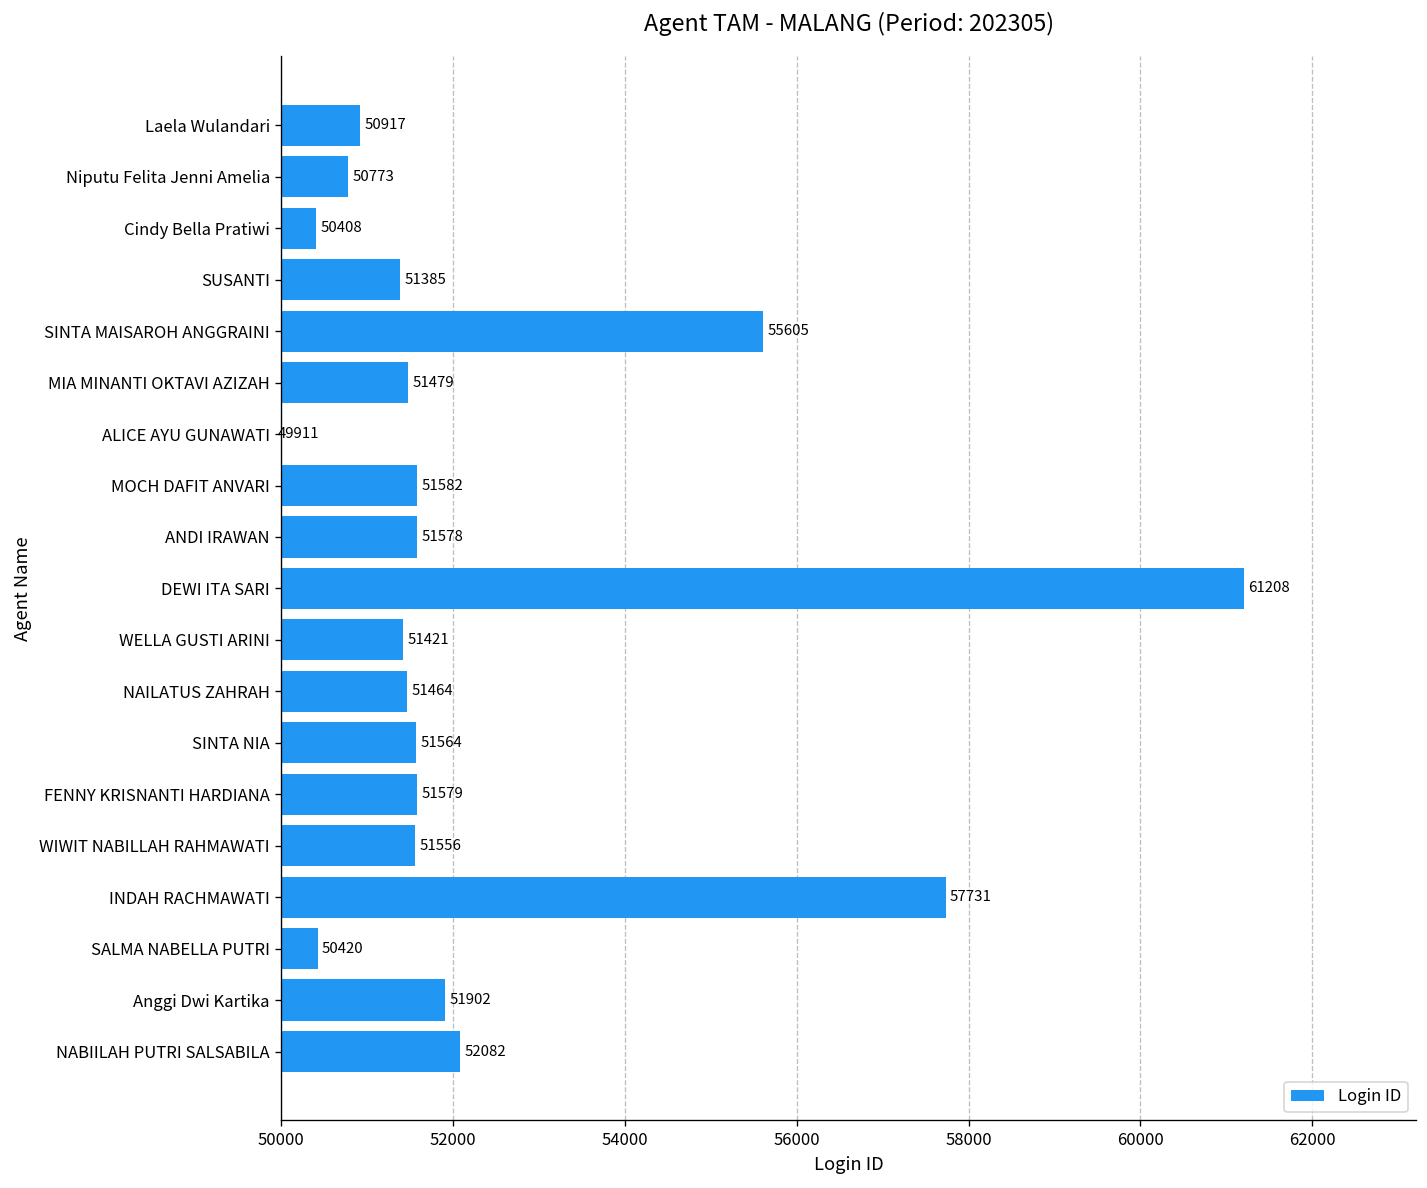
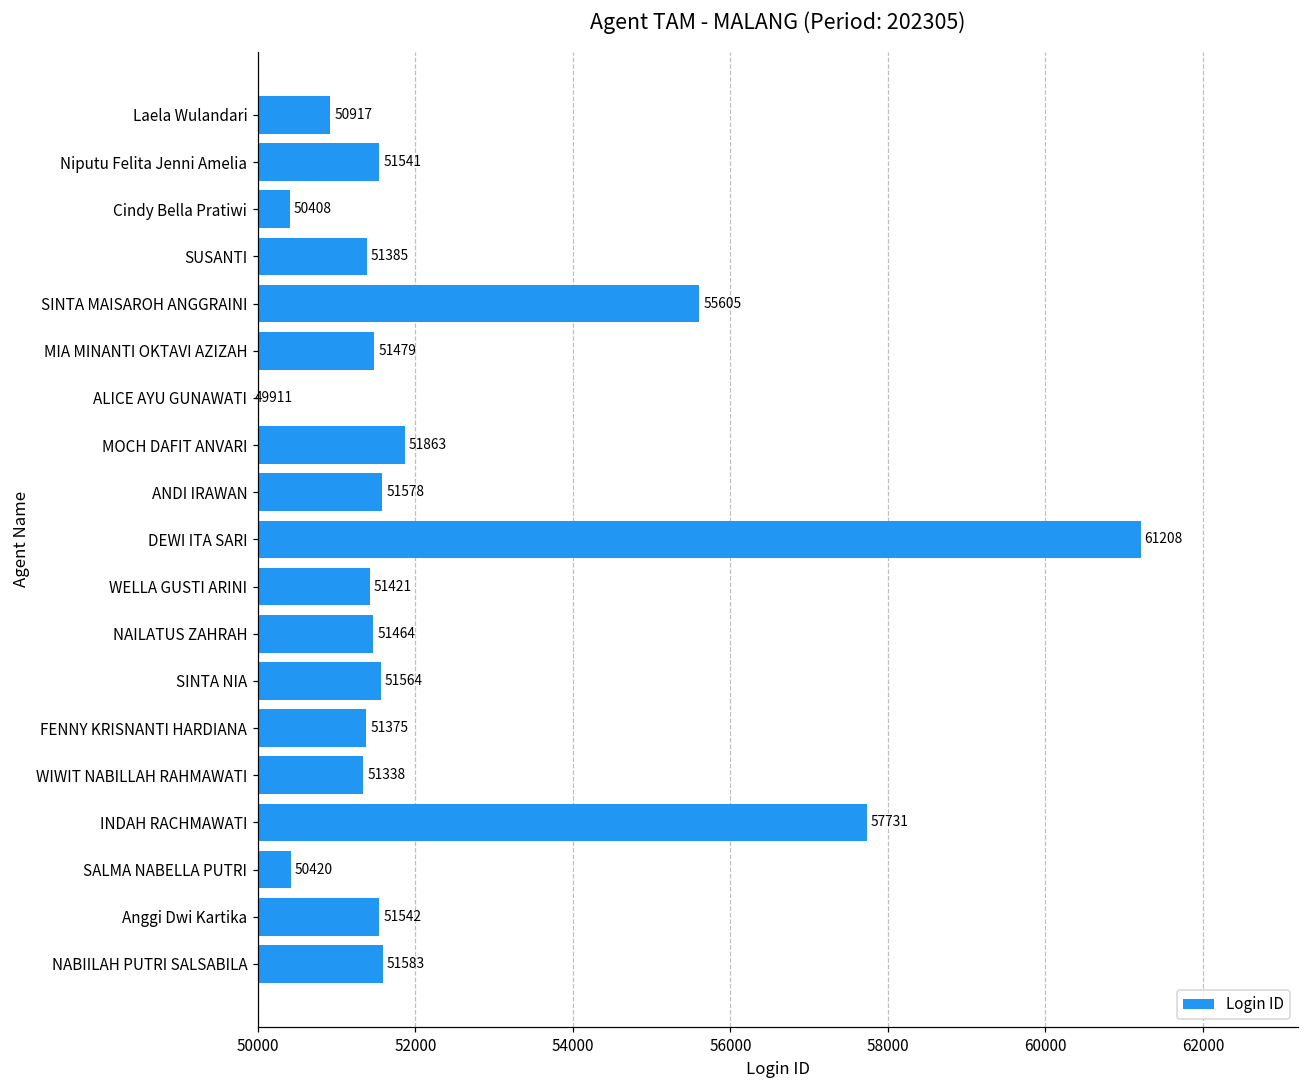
  {
    "Laela Wulandari": 50917,
-   "Niputu Felita Jenni Amelia": 50773,
+   "Niputu Felita Jenni Amelia": 51541,
    "Cindy Bella Pratiwi": 50408,
    "SUSANTI": 51385,
    "SINTA MAISAROH ANGGRAINI": 55605,
    "MIA MINANTI OKTAVI AZIZAH": 51479,
-   "MOCH DAFIT ANVARI": 51582,
+   "MOCH DAFIT ANVARI": 51863,
    "ANDI IRAWAN": 51578,
    "DEWI ITA SARI": 61208,
    "WELLA GUSTI ARINI": 51421,
    "NAILATUS ZAHRAH": 51464,
    "SINTA NIA": 51564,
-   "FENNY KRISNANTI HARDIANA": 51579,
-   "WIWIT NABILLAH RAHMAWATI": 51556,
+   "FENNY KRISNANTI HARDIANA": 51375,
+   "WIWIT NABILLAH RAHMAWATI": 51338,
    "INDAH RACHMAWATI": 57731,
    "SALMA NABELLA PUTRI": 50420,
-   "Anggi Dwi Kartika": 51902,
-   "NABIILAH PUTRI SALSABILA": 52082
+   "Anggi Dwi Kartika": 51542,
+   "NABIILAH PUTRI SALSABILA": 51583
  }
